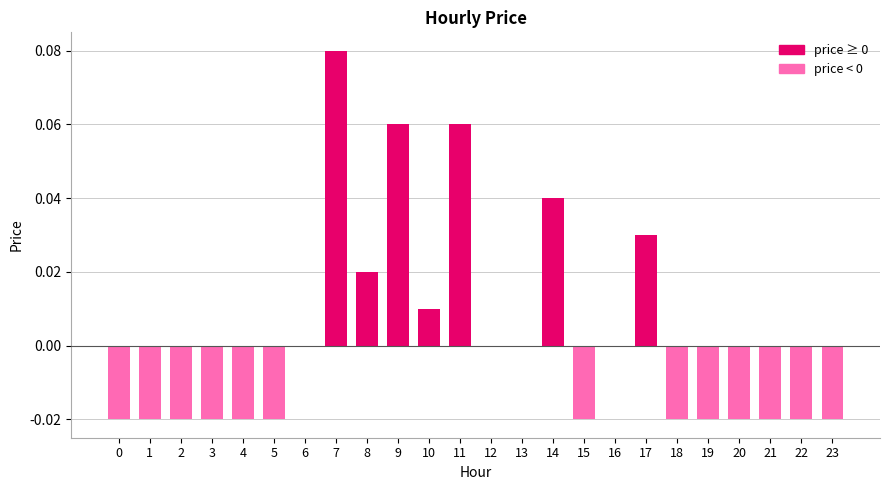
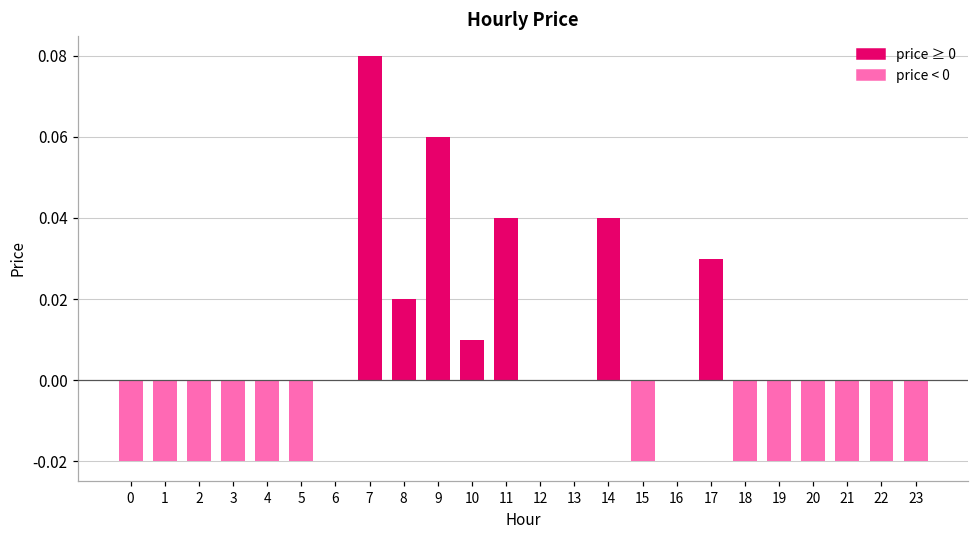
  {
    "0": -0.02,
    "1": -0.02,
    "2": -0.02,
    "3": -0.02,
    "4": -0.02,
    "5": -0.02,
    "6": 0.00,
    "7": 0.08,
    "8": 0.02,
    "9": 0.06,
    "10": 0.01,
-   "11": 0.06,
+   "11": 0.04,
    "12": 0.00,
    "13": 0.00,
    "14": 0.04,
    "15": -0.02,
    "16": 0.00,
    "17": 0.03,
    "18": -0.02,
    "19": -0.02,
    "20": -0.02,
    "21": -0.02,
    "22": -0.02,
    "23": -0.02
  }
